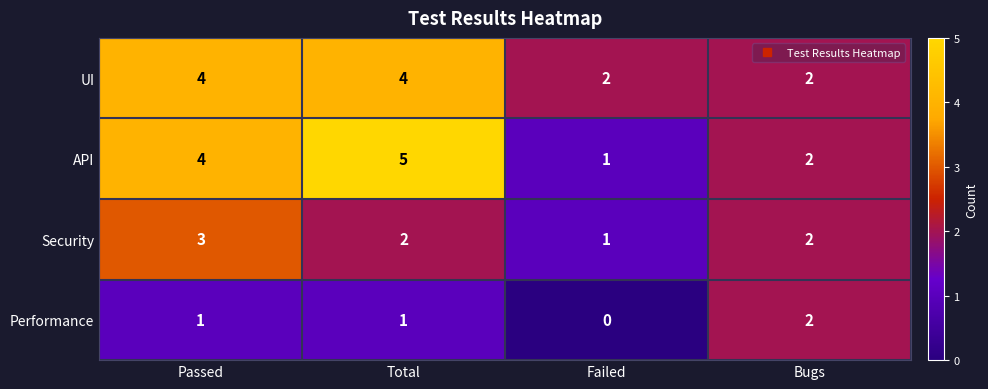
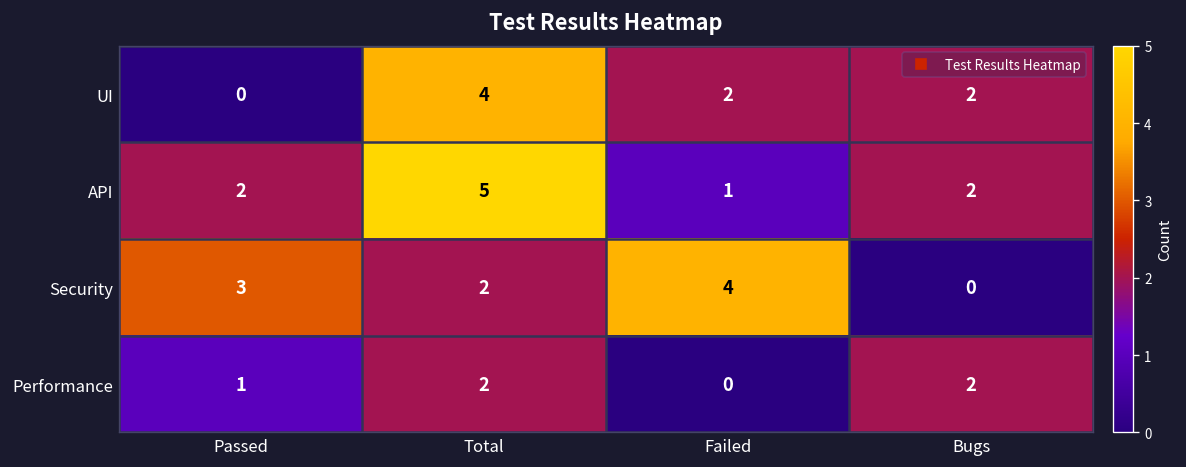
  {
    "UI": {
-     "Passed": 4,
+     "Passed": 0,
      "Total": 4,
      "Failed": 2,
      "Bugs": 2
    },
    "API": {
-     "Passed": 4,
+     "Passed": 2,
      "Total": 5,
      "Failed": 1,
      "Bugs": 2
    },
    "Security": {
      "Passed": 3,
      "Total": 2,
-     "Failed": 1,
-     "Bugs": 2
+     "Failed": 4,
+     "Bugs": 0
    },
    "Performance": {
      "Passed": 1,
-     "Total": 1,
+     "Total": 2,
      "Failed": 0,
      "Bugs": 2
    }
  }
